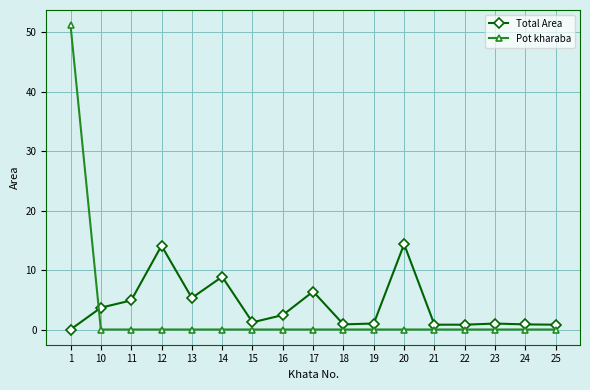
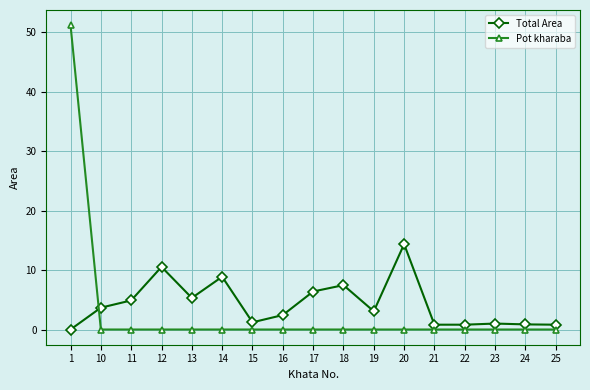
  {
    "Total Area": {
      "1": 0,
      "10": 4,
      "11": 5,
-     "12": 14,
+     "12": 11,
      "13": 5,
      "14": 9,
      "15": 1,
      "16": 2,
      "17": 6,
-     "18": 1,
-     "19": 1,
+     "18": 7,
+     "19": 3,
      "20": 14,
      "21": 1,
      "22": 1,
      "23": 1,
      "24": 1,
      "25": 1
    },
    "Pot kharaba": {
      "1": 51,
      "10": 0,
      "11": 0,
      "12": 0,
      "13": 0,
      "14": 0,
      "15": 0,
      "16": 0,
      "17": 0,
      "18": 0,
      "19": 0,
      "20": 0,
      "21": 0,
      "22": 0,
      "23": 0,
      "24": 0,
      "25": 0
    }
  }
